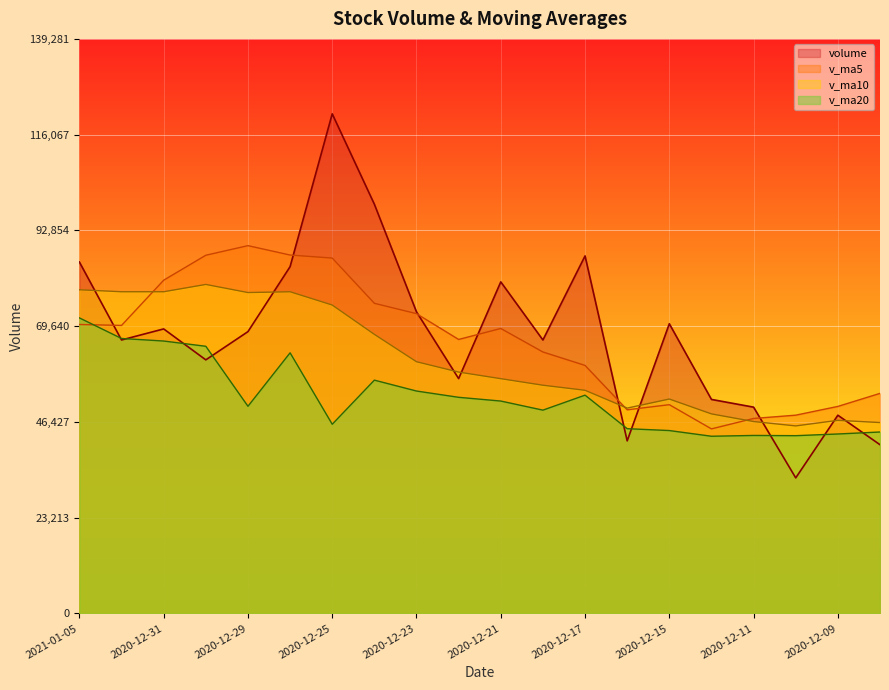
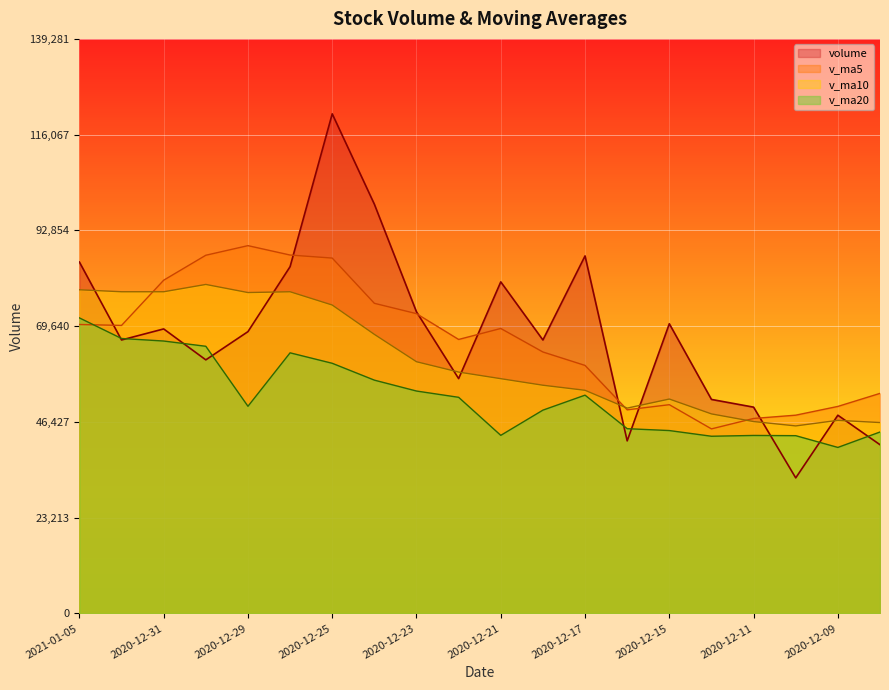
  {
    "v_ma20": {
      "2021-01-05": "72,000",
      "2020-12-31": "66,000",
      "2020-12-29": "50,000",
-     "2020-12-25": "46,000",
+     "2020-12-25": "61,000",
      "2020-12-23": "54,000",
-     "2020-12-21": "51,000",
+     "2020-12-21": "43,000",
      "2020-12-17": "53,000",
      "2020-12-15": "44,000",
      "2020-12-11": "43,000",
-     "2020-12-09": "43,000"
+     "2020-12-09": "40,000"
    }
  }
